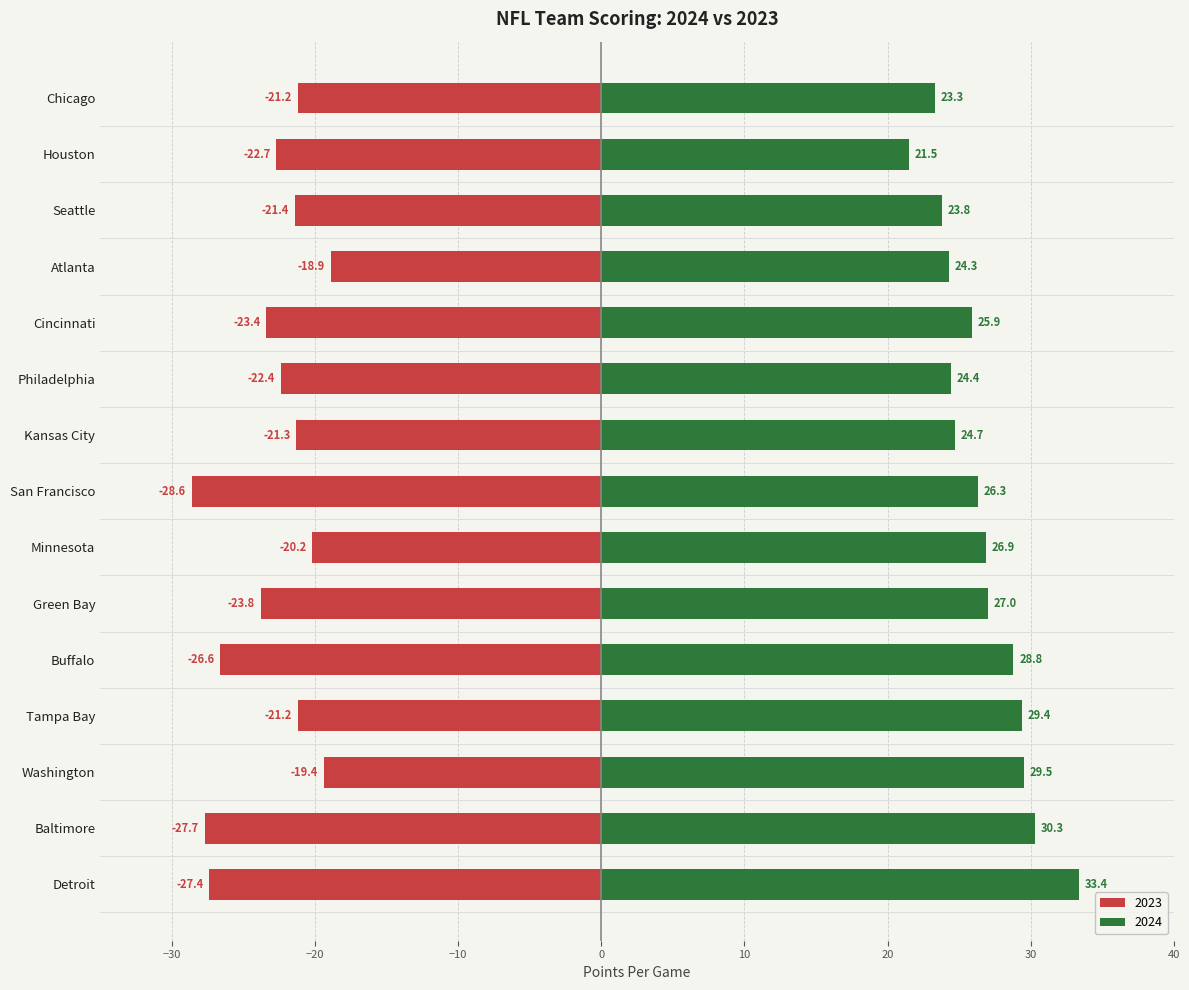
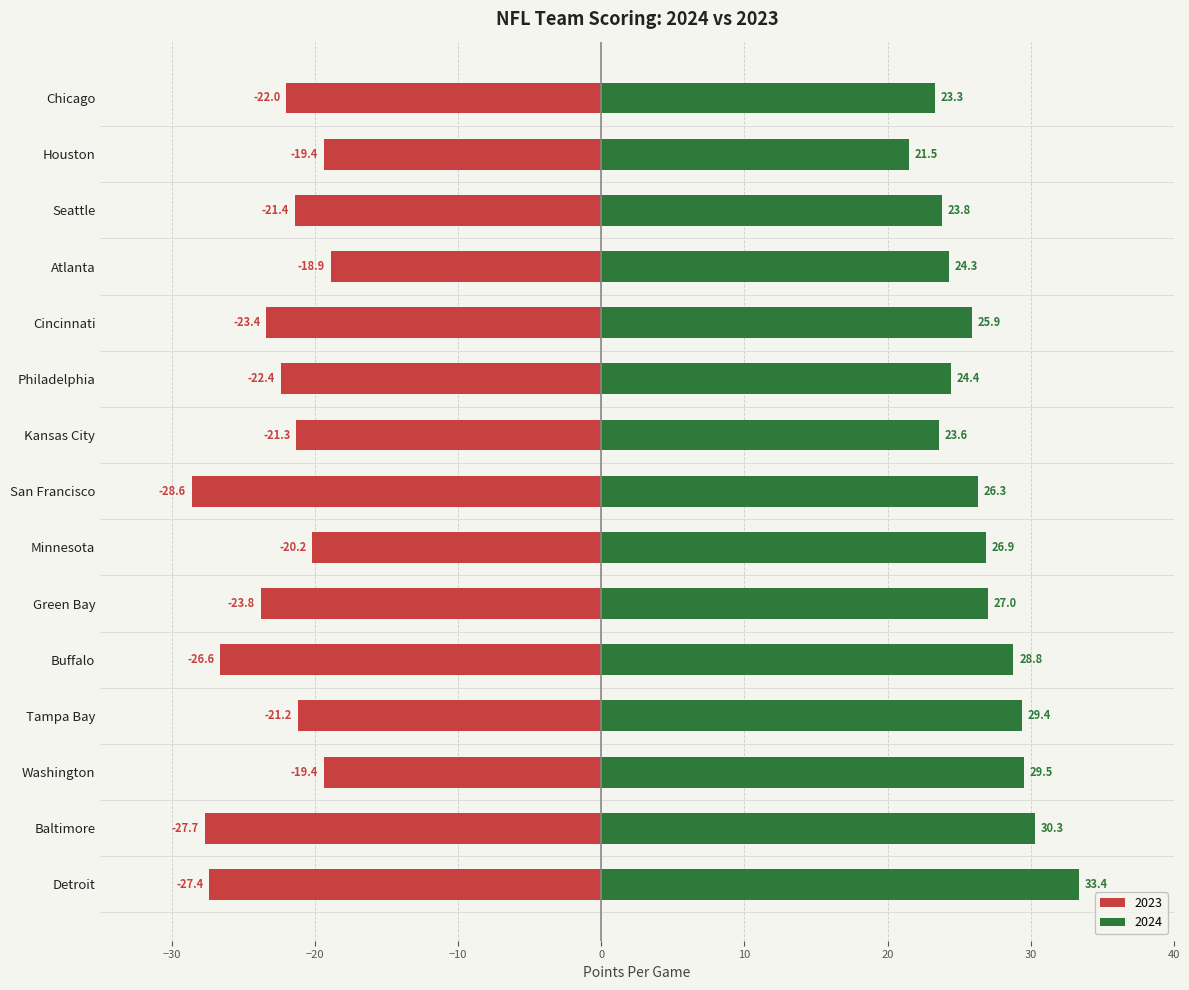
  {
    "2023": {
-     "Chicago": -21.2,
-     "Houston": -22.7,
+     "Chicago": -22.0,
+     "Houston": -19.4,
      "Seattle": -21.4,
      "Atlanta": -18.9,
      "Cincinnati": -23.4,
      "Philadelphia": -22.4,
      "Kansas City": -21.3,
      "San Francisco": -28.6,
      "Minnesota": -20.2,
      "Green Bay": -23.8,
      "Buffalo": -26.6,
      "Tampa Bay": -21.2,
      "Washington": -19.4,
      "Baltimore": -27.7,
      "Detroit": -27.4
    },
    "2024": {
      "Chicago": 23.3,
      "Houston": 21.5,
      "Seattle": 23.8,
      "Atlanta": 24.3,
      "Cincinnati": 25.9,
      "Philadelphia": 24.4,
-     "Kansas City": 24.7,
+     "Kansas City": 23.6,
      "San Francisco": 26.3,
      "Minnesota": 26.9,
      "Green Bay": 27.0,
      "Buffalo": 28.8,
      "Tampa Bay": 29.4,
      "Washington": 29.5,
      "Baltimore": 30.3,
      "Detroit": 33.4
    }
  }
